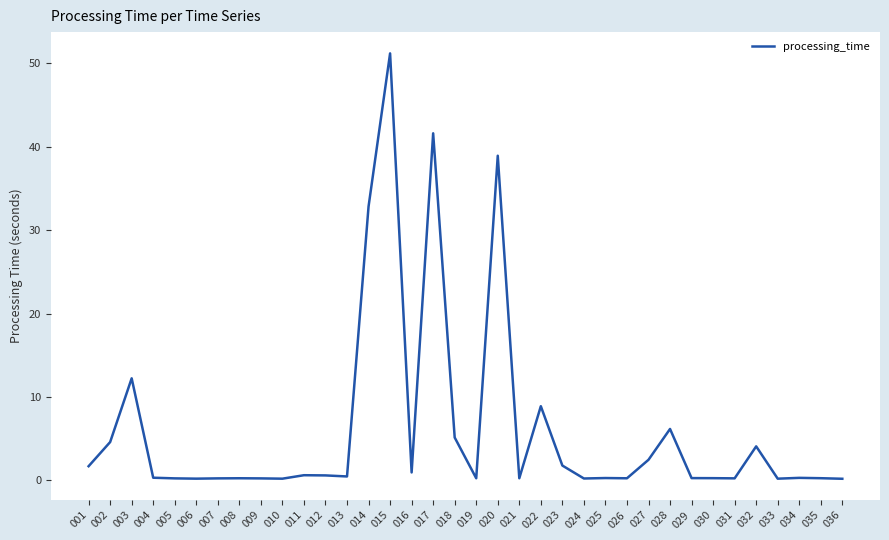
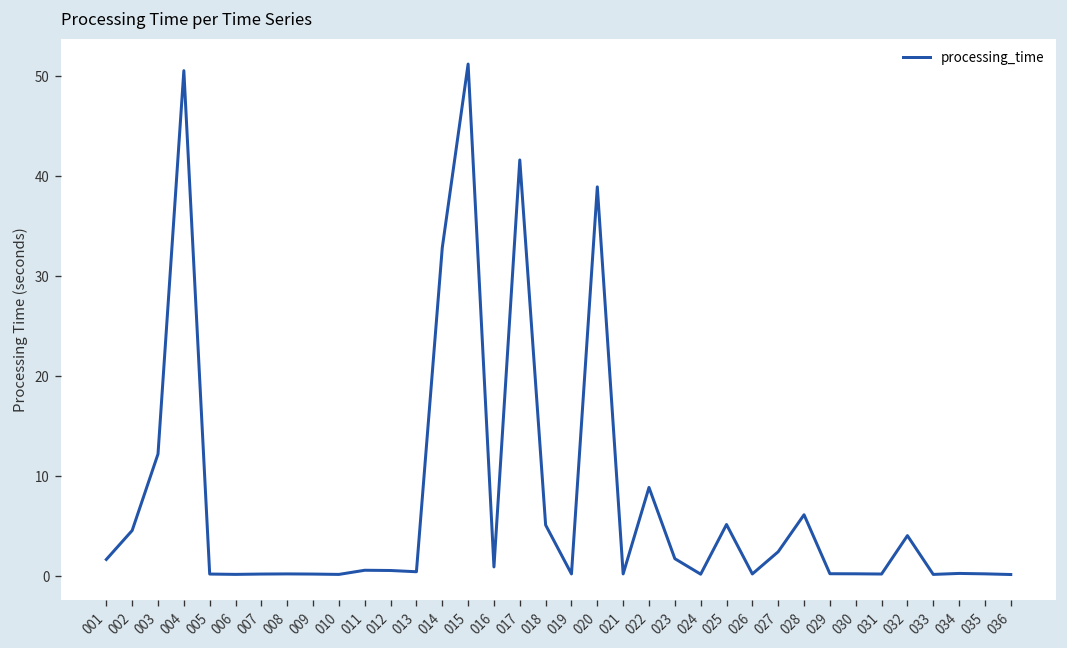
  {
    "001": 2,
    "002": 5,
    "003": 12,
-   "004": 0,
+   "004": 51,
    "005": 0,
    "006": 0,
    "007": 0,
    "008": 0,
    "009": 0,
    "010": 0,
    "011": 1,
    "012": 1,
    "013": 0,
    "014": 33,
    "015": 51,
    "016": 1,
    "017": 42,
    "018": 5,
    "019": 0,
    "020": 39,
    "021": 0,
    "022": 9,
    "023": 2,
    "024": 0,
-   "025": 0,
+   "025": 5,
    "026": 0,
    "027": 2,
    "028": 6,
    "029": 0,
    "030": 0,
    "031": 0,
    "032": 4,
    "033": 0,
    "034": 0,
    "035": 0,
    "036": 0
  }
